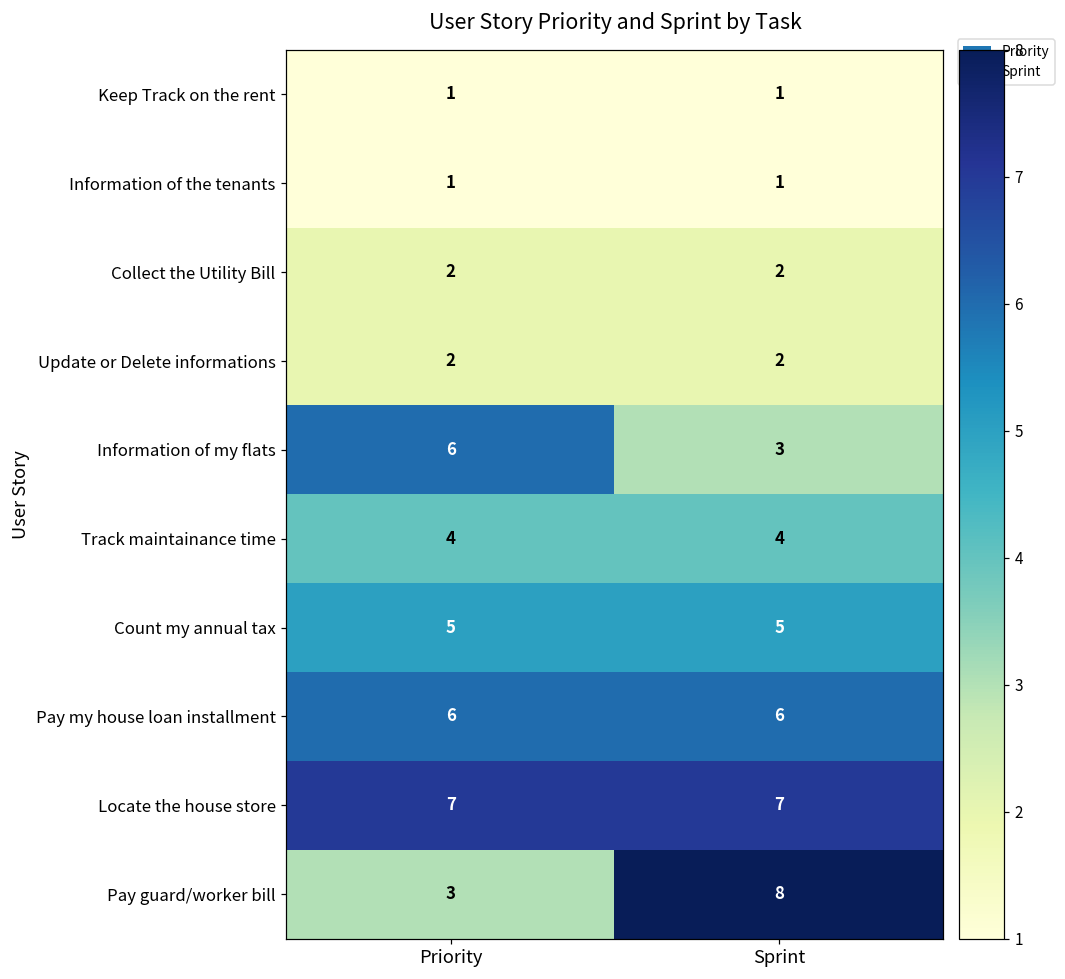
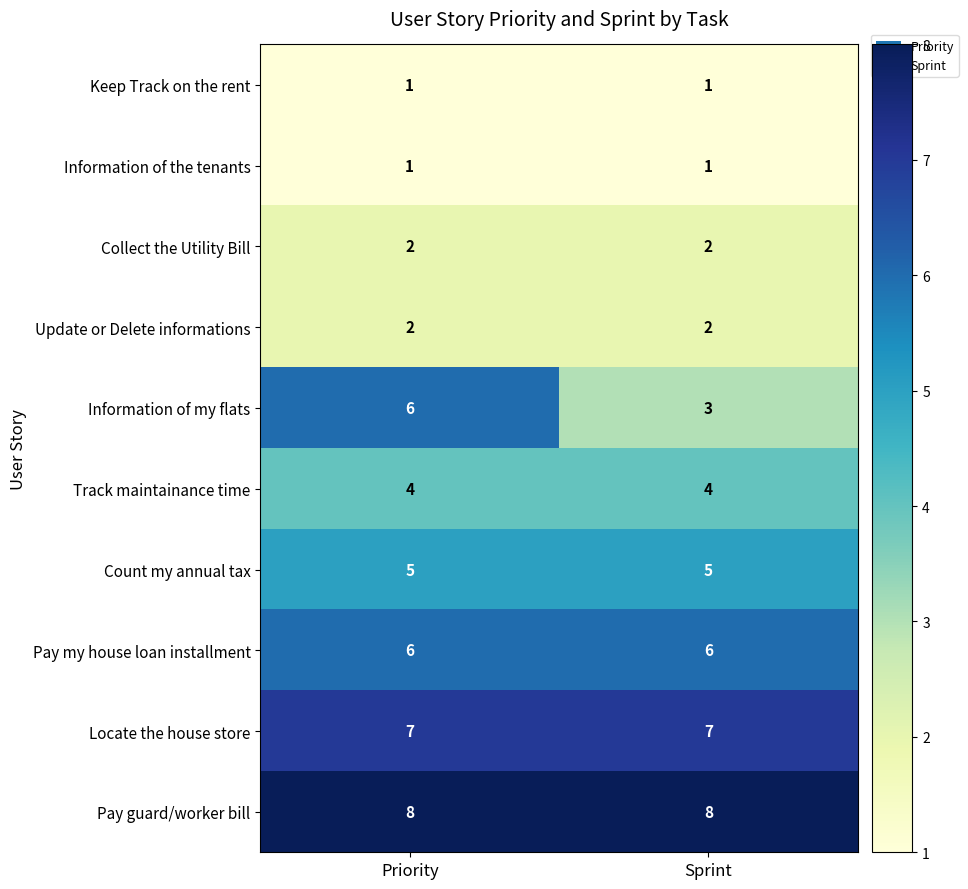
  {
    "Keep Track on the rent": {
      "Priority": 1,
      "Sprint": 1
    },
    "Information of the tenants": {
      "Priority": 1,
      "Sprint": 1
    },
    "Collect the Utility Bill": {
      "Priority": 2,
      "Sprint": 2
    },
    "Update or Delete informations": {
      "Priority": 2,
      "Sprint": 2
    },
    "Information of my flats": {
      "Priority": 6,
      "Sprint": 3
    },
    "Track maintainance time": {
      "Priority": 4,
      "Sprint": 4
    },
    "Count my annual tax": {
      "Priority": 5,
      "Sprint": 5
    },
    "Pay my house loan installment": {
      "Priority": 6,
      "Sprint": 6
    },
    "Locate the house store": {
      "Priority": 7,
      "Sprint": 7
    },
    "Pay guard/worker bill": {
-     "Priority": 3,
+     "Priority": 8,
      "Sprint": 8
    }
  }
